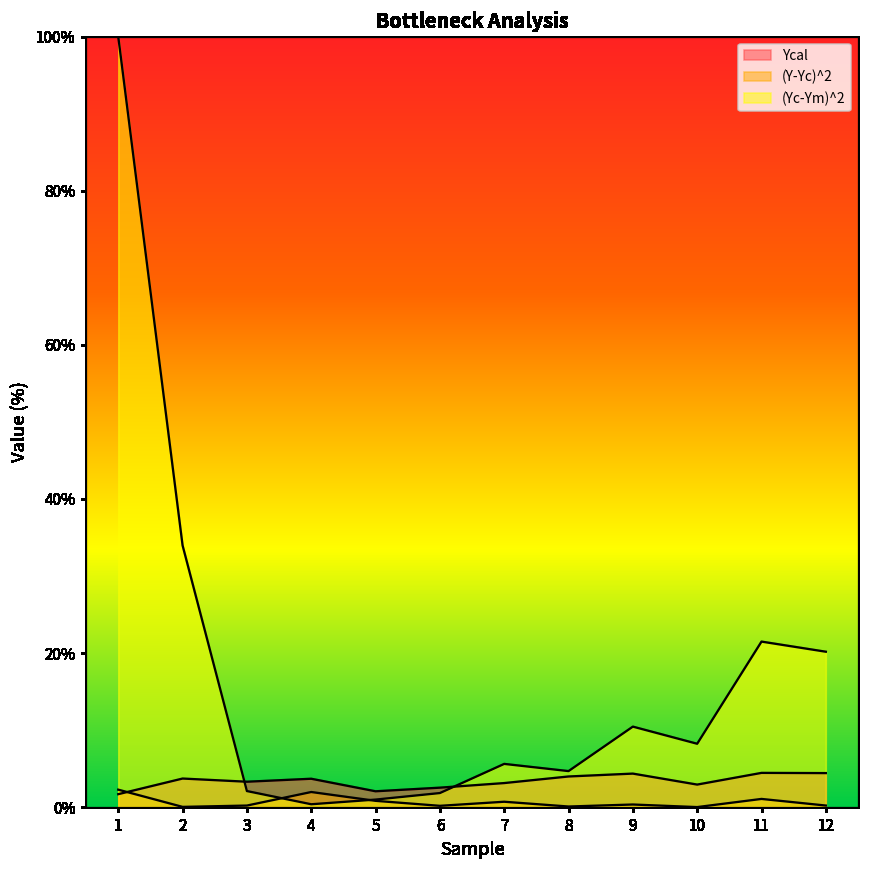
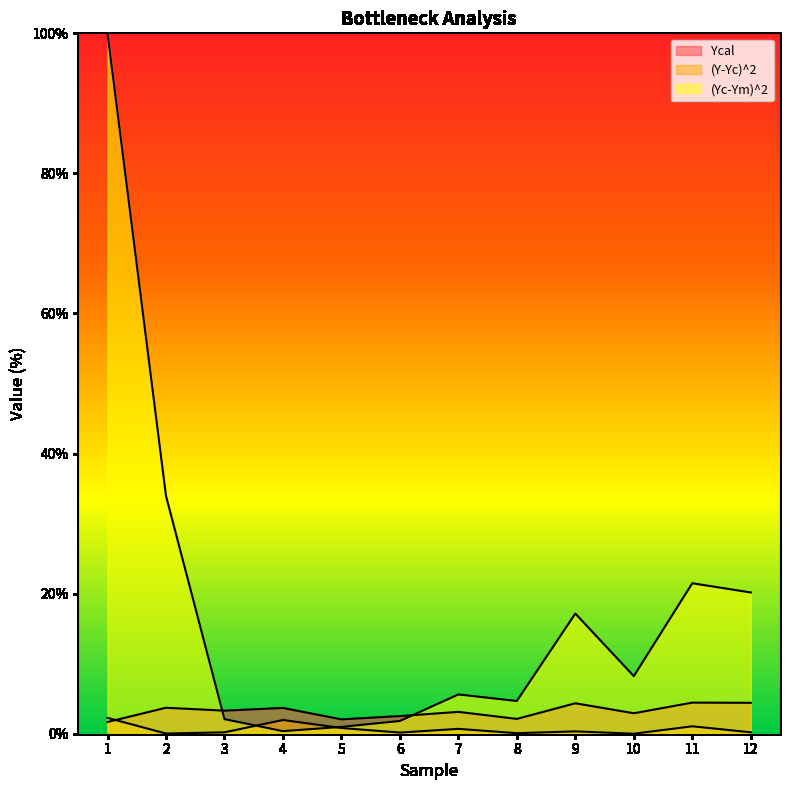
  {
    "Ycal": {
      "1": "2%",
      "2": "4%",
      "3": "3%",
      "4": "4%",
      "5": "2%",
      "6": "3%",
      "7": "3%",
-     "8": "4%",
+     "8": "2%",
      "9": "4%",
      "10": "3%",
      "11": "4%",
      "12": "4%"
    },
    "(Y-Yc)^2": {
      "1": "2%",
      "2": "0%",
      "3": "0%",
      "4": "2%",
      "6": "0%",
      "7": "1%",
      "8": "0%",
      "9": "0%",
      "10": "0%",
      "11": "1%",
      "12": "0%"
    },
    "(Yc-Ym)^2": {
      "1": "100%",
      "2": "34%",
      "3": "2%",
      "4": "0%",
      "6": "2%",
      "7": "6%",
      "8": "5%",
-     "9": "10%",
+     "9": "17%",
      "10": "8%",
      "11": "21%",
      "12": "20%"
    }
  }
